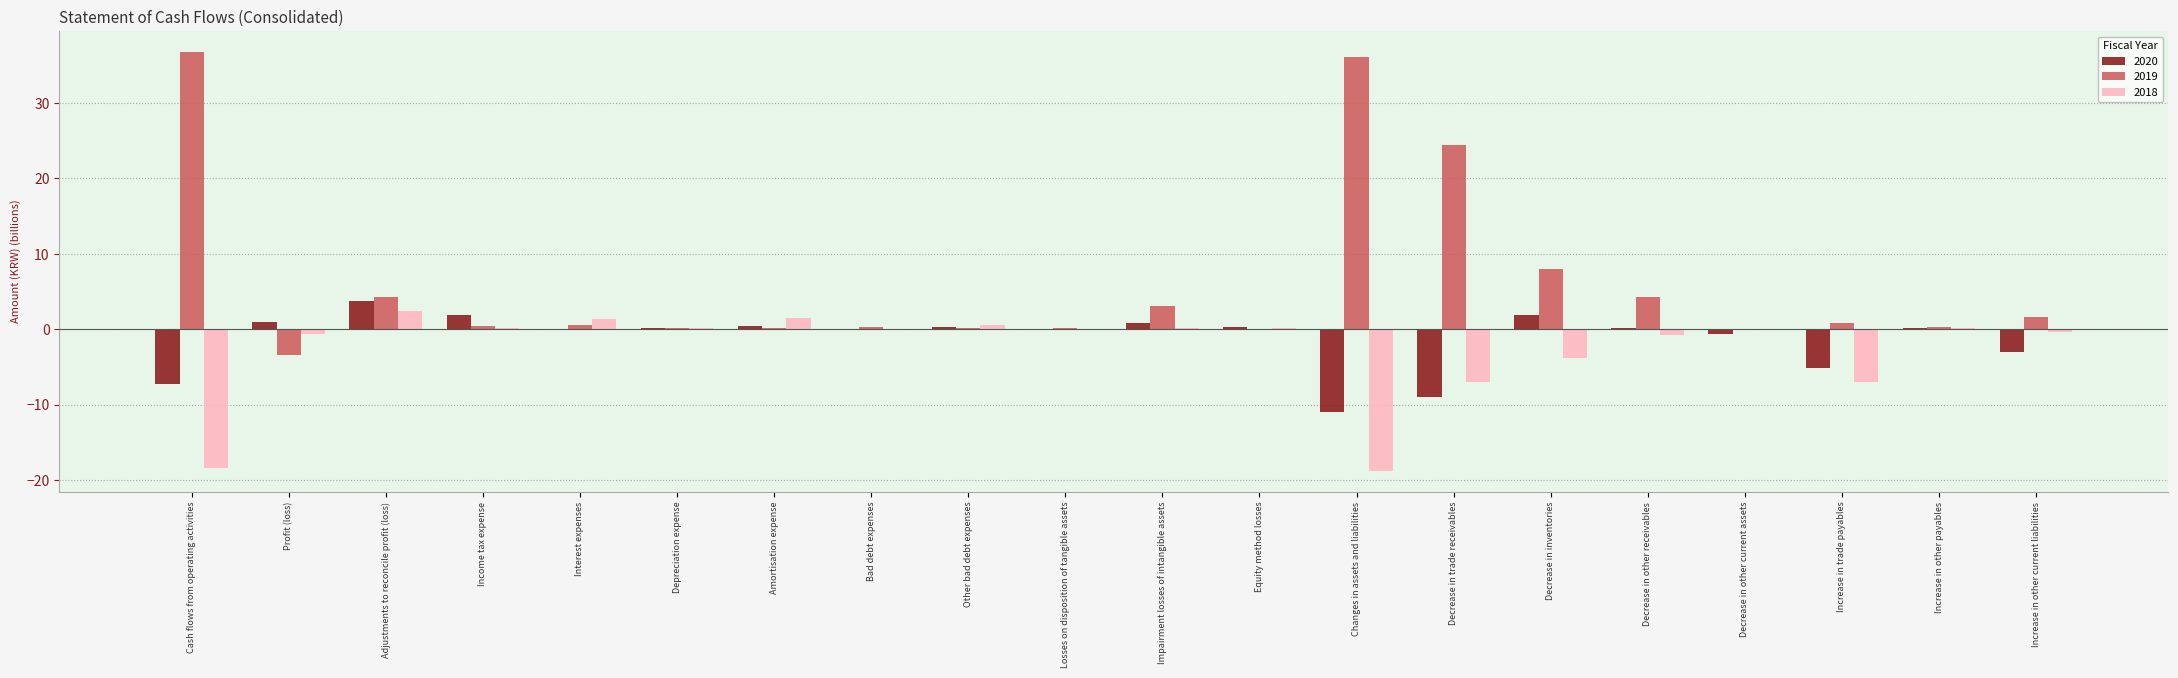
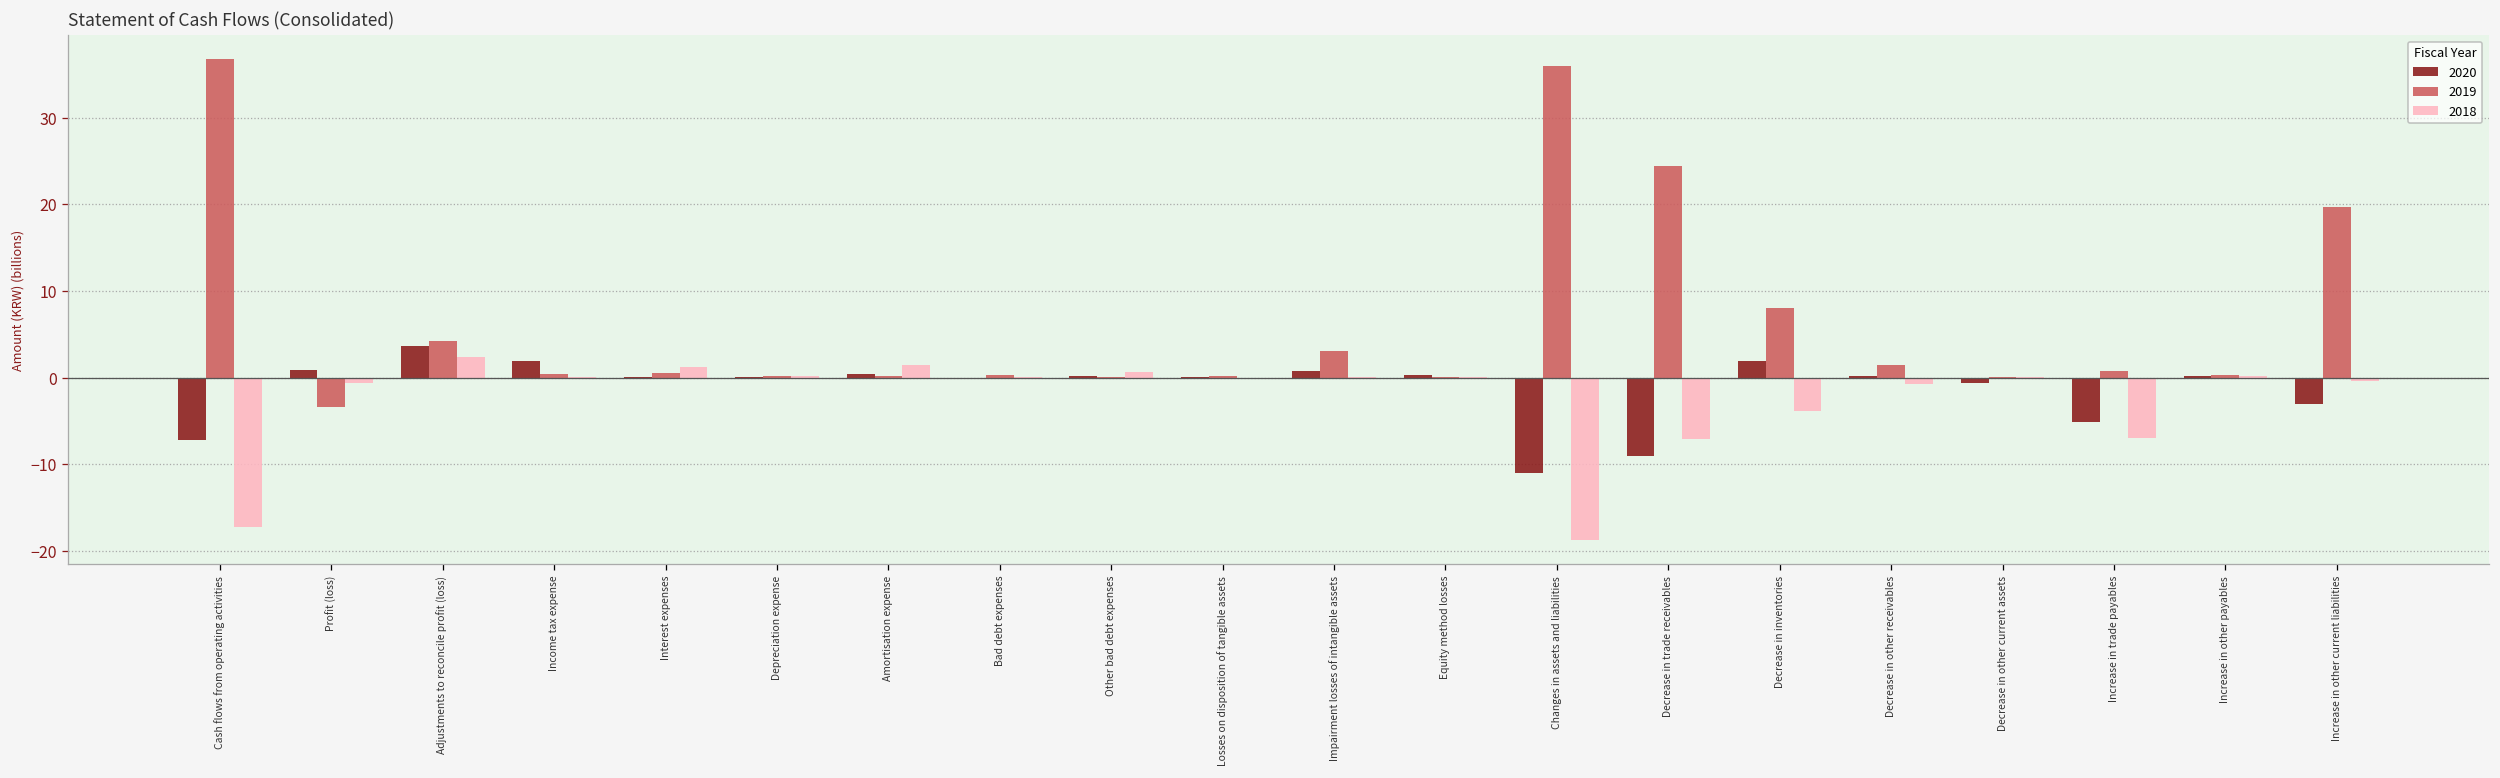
  {
    "2020": {
      "Cash flows from operating activities": -7,
      "Profit (loss)": 1,
      "Adjustments to reconcile profit (loss)": 4,
      "Income tax expense": 2,
      "Amortisation expense": 0,
      "Impairment losses of intangible assets": 1,
      "Changes in assets and liabilities": -11,
      "Decrease in trade receivables": -9,
      "Decrease in inventories": 2,
      "Decrease in other current assets": -1,
      "Increase in trade payables": -5,
      "Increase in other current liabilities": -3
    },
    "2019": {
      "Cash flows from operating activities": 37,
      "Profit (loss)": -3,
      "Adjustments to reconcile profit (loss)": 4,
      "Income tax expense": 0,
      "Interest expenses": 0,
      "Impairment losses of intangible assets": 3,
      "Changes in assets and liabilities": 36,
      "Decrease in trade receivables": 24,
      "Decrease in inventories": 8,
-     "Decrease in other receivables": 4,
+     "Decrease in other receivables": 1,
      "Increase in trade payables": 1,
-     "Increase in other current liabilities": 2
+     "Increase in other current liabilities": 20
    },
    "2018": {
-     "Cash flows from operating activities": -18,
+     "Cash flows from operating activities": -17,
      "Profit (loss)": -1,
      "Adjustments to reconcile profit (loss)": 2,
      "Interest expenses": 1,
      "Amortisation expense": 1,
      "Other bad debt expenses": 1,
      "Losses on disposition of tangible assets": 0,
      "Changes in assets and liabilities": -19,
      "Decrease in trade receivables": -7,
      "Decrease in inventories": -4,
      "Decrease in other receivables": -1,
      "Increase in trade payables": -7,
      "Increase in other current liabilities": 0
    }
  }
